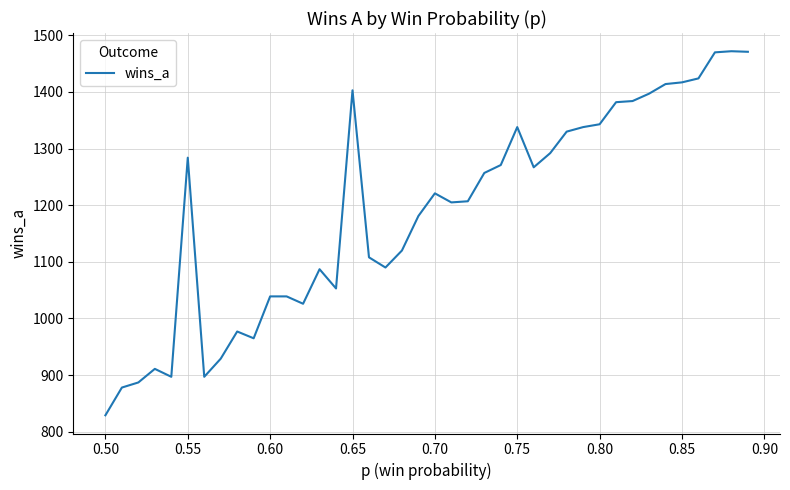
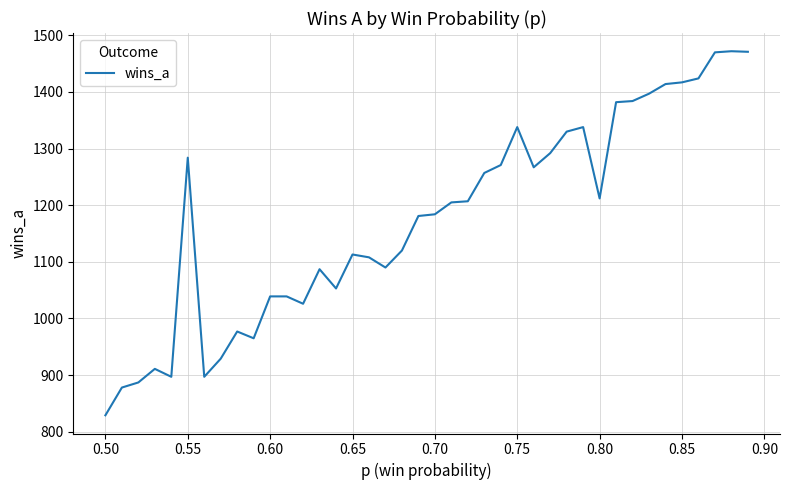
  {
    "0.50": 830,
    "0.55": 1280,
    "0.60": 1040,
-   "0.65": 1400,
-   "0.70": 1220,
+   "0.65": 1110,
+   "0.70": 1180,
    "0.75": 1340,
-   "0.80": 1340,
+   "0.80": 1210,
    "0.85": 1420
  }
